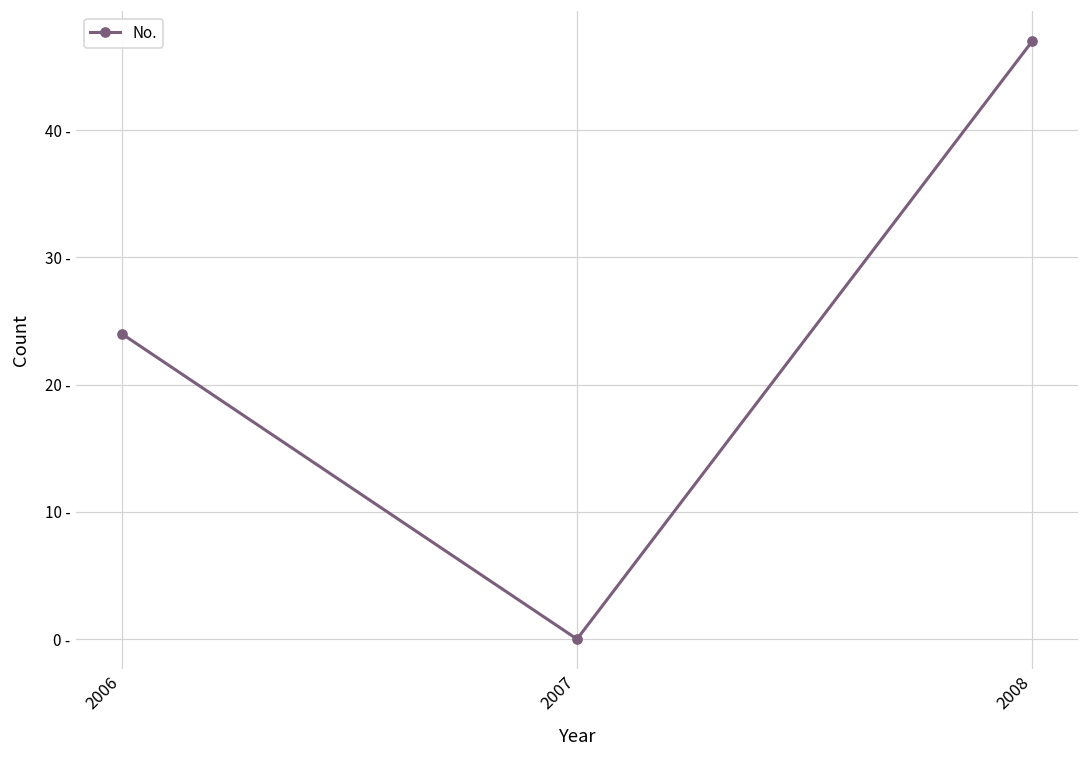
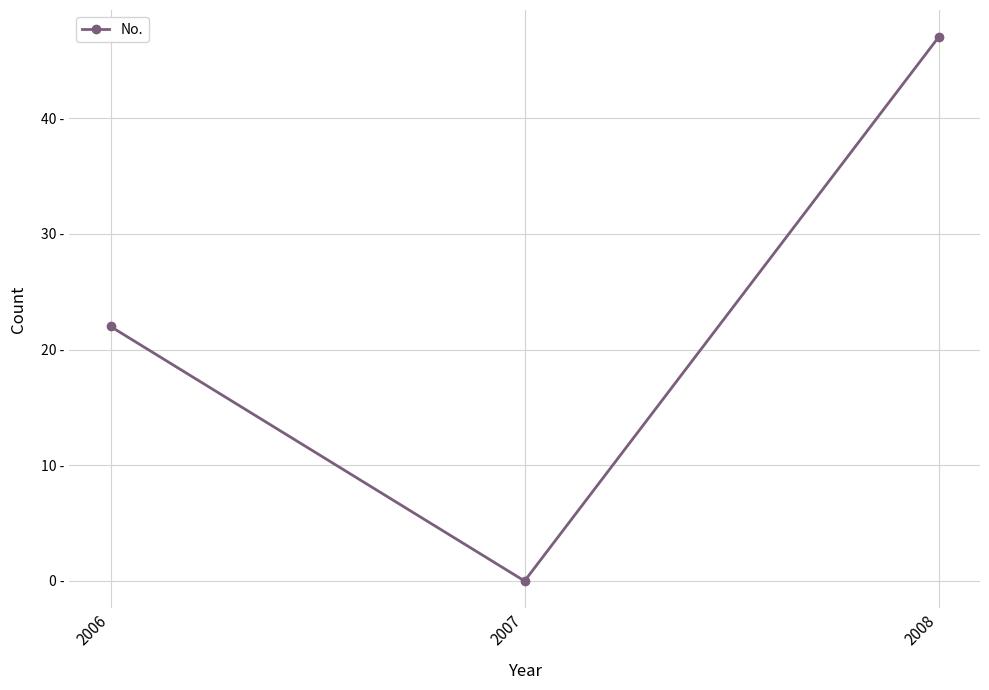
  {
-   "2006": "24 -",
+   "2006": "22 -",
    "2007": "0 -",
    "2008": "47 -"
  }
